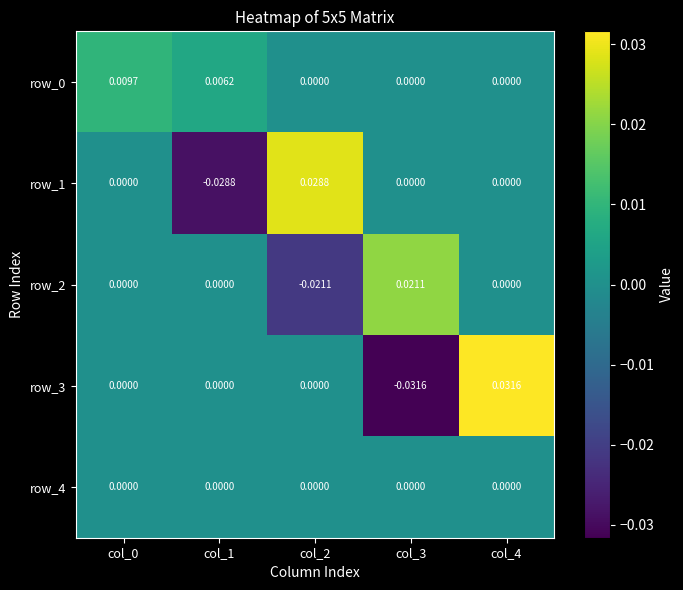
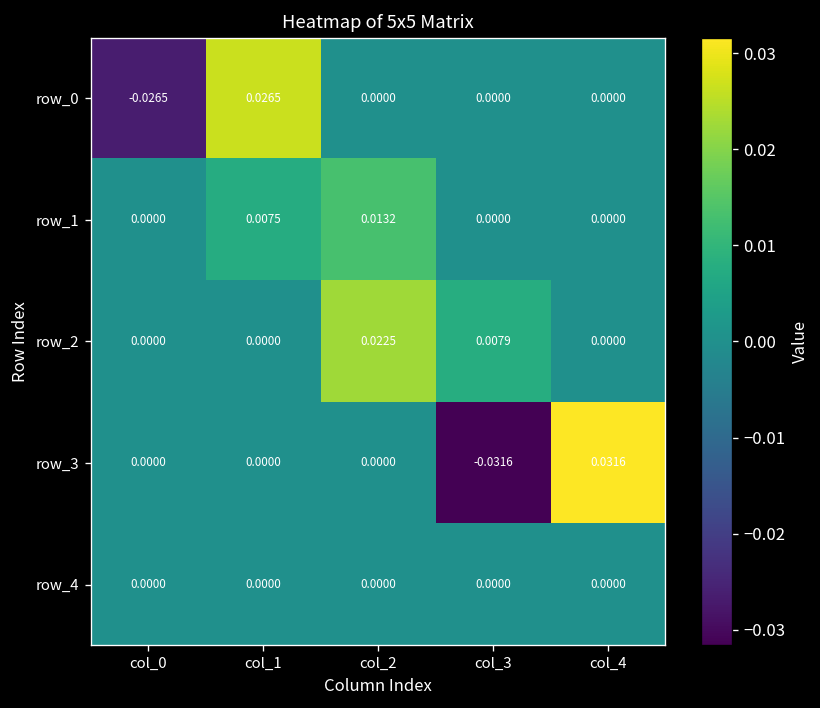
  {
    "row_0": {
-     "col_0": 0.0097,
-     "col_1": 0.0062,
+     "col_0": -0.0265,
+     "col_1": 0.0265,
      "col_2": 0.0000,
      "col_3": 0.0000,
      "col_4": 0.0000
    },
    "row_1": {
      "col_0": 0.0000,
-     "col_1": -0.0288,
-     "col_2": 0.0288,
+     "col_1": 0.0075,
+     "col_2": 0.0132,
      "col_3": 0.0000,
      "col_4": 0.0000
    },
    "row_2": {
      "col_0": 0.0000,
      "col_1": 0.0000,
-     "col_2": -0.0211,
-     "col_3": 0.0211,
+     "col_2": 0.0225,
+     "col_3": 0.0079,
      "col_4": 0.0000
    },
    "row_3": {
      "col_0": 0.0000,
      "col_1": 0.0000,
      "col_2": 0.0000,
      "col_3": -0.0316,
      "col_4": 0.0316
    },
    "row_4": {
      "col_0": 0.0000,
      "col_1": 0.0000,
      "col_2": 0.0000,
      "col_3": 0.0000,
      "col_4": 0.0000
    }
  }
